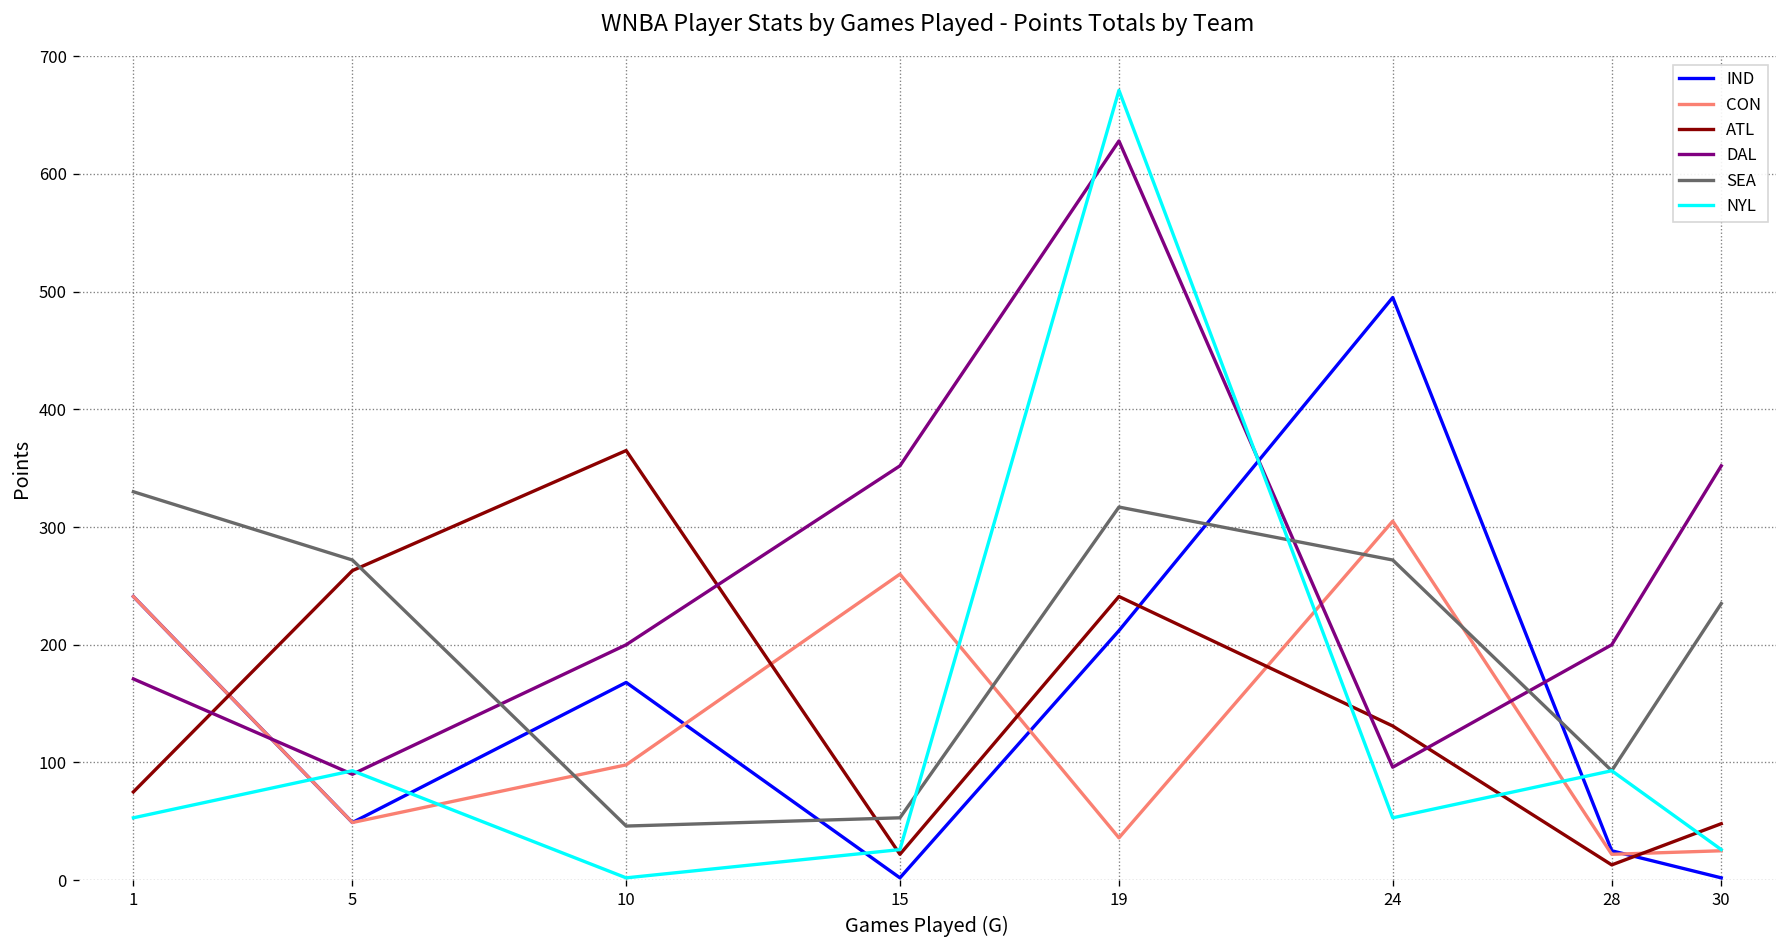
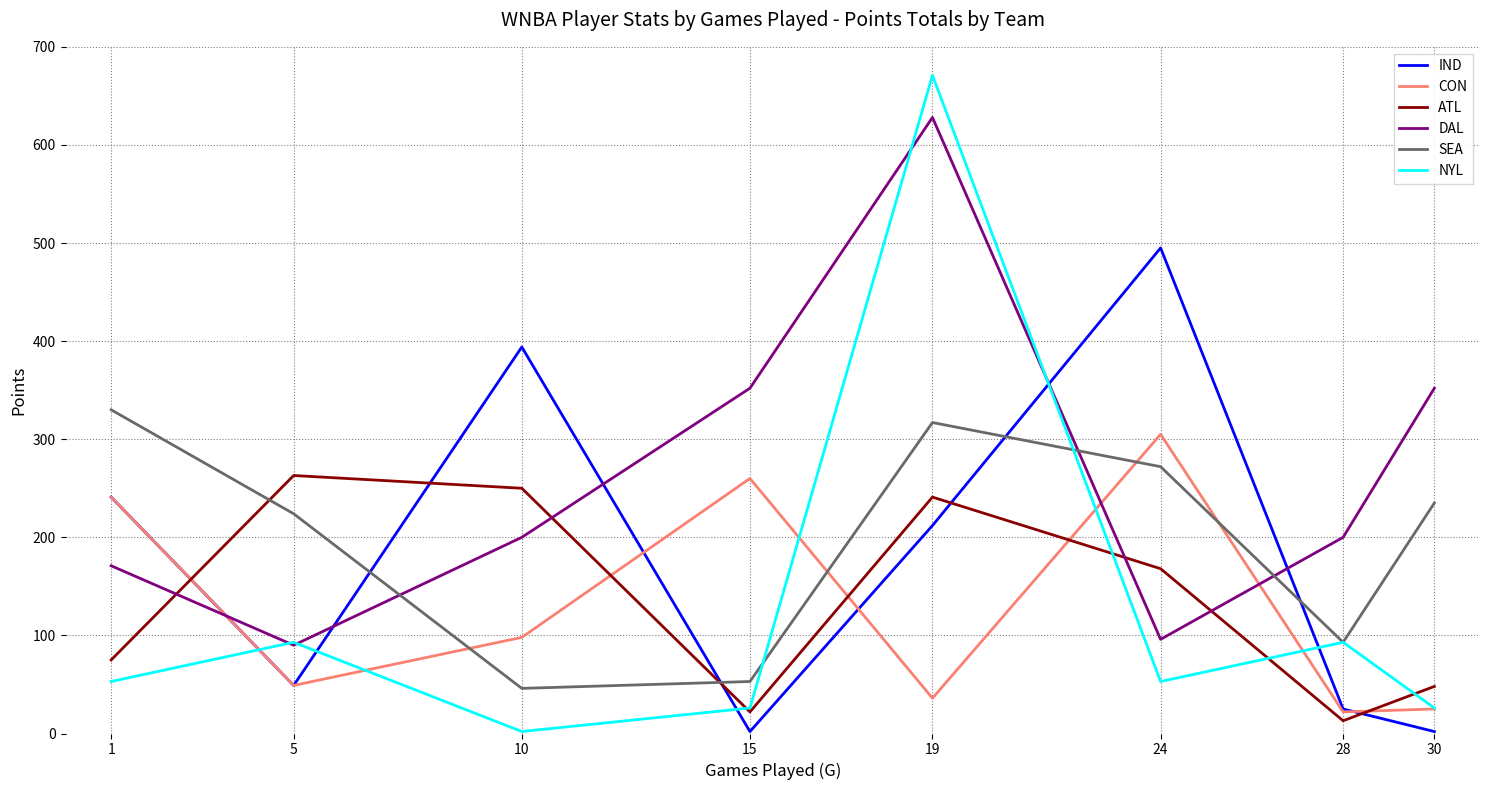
  {
    "IND": {
-     "10": 170,
+     "10": 390,
      "15": 0,
      "19": 210,
      "24": 500,
      "28": 30,
      "30": 0
    },
    "CON": {
      "10": 100,
      "15": 260,
      "19": 40,
      "24": 310,
      "28": 20
    },
    "ATL": {
      "1": 80,
      "5": 260,
-     "10": 370,
+     "10": 250,
      "15": 20,
      "19": 240,
-     "24": 130,
+     "24": 170,
      "28": 10,
      "30": 50
    },
    "DAL": {
      "1": 170,
      "5": 90,
      "10": 200,
      "15": 350,
      "19": 630,
      "24": 100,
      "28": 200,
      "30": 350
    },
    "SEA": {
      "1": 330,
-     "5": 270,
+     "5": 220,
      "10": 50,
      "15": 50,
      "19": 320,
      "24": 270,
      "30": 240
    },
    "NYL": {
      "1": 50,
      "5": 90,
      "10": 0,
      "15": 30,
      "19": 670,
      "24": 50
    }
  }
